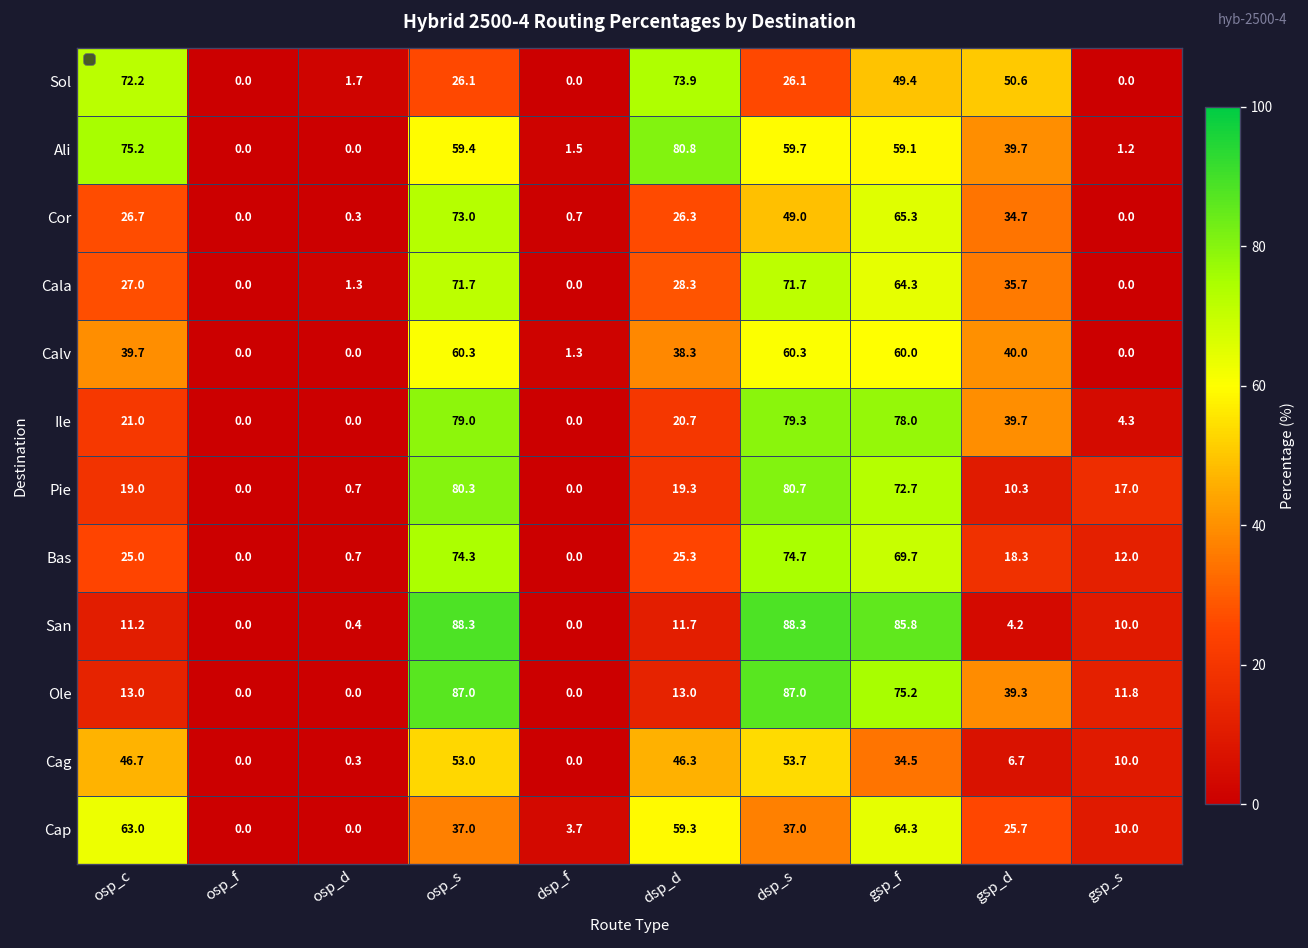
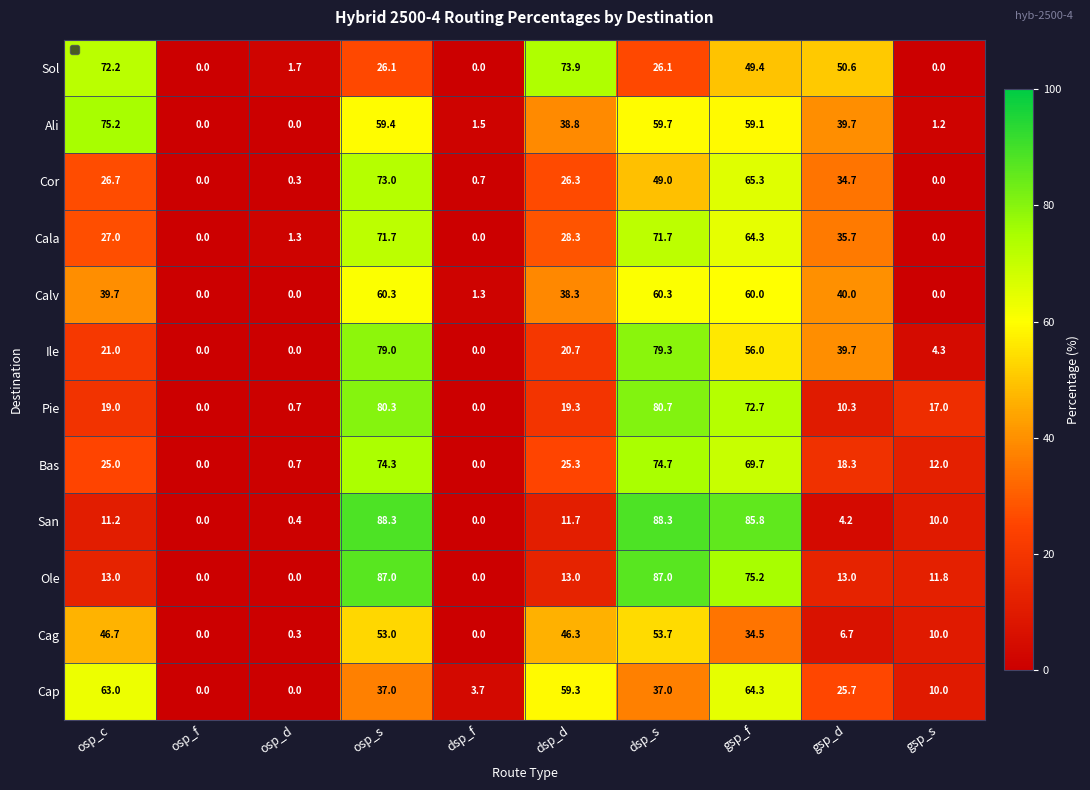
  {
    "Sol": {
      "osp_c": 72.2,
      "osp_f": 0.0,
      "osp_d": 1.7,
      "osp_s": 26.1,
      "dsp_f": 0.0,
      "dsp_d": 73.9,
      "dsp_s": 26.1,
      "gsp_f": 49.4,
      "gsp_d": 50.6,
      "gsp_s": 0.0
    },
    "Ali": {
      "osp_c": 75.2,
      "osp_f": 0.0,
      "osp_d": 0.0,
      "osp_s": 59.4,
      "dsp_f": 1.5,
-     "dsp_d": 80.8,
+     "dsp_d": 38.8,
      "dsp_s": 59.7,
      "gsp_f": 59.1,
      "gsp_d": 39.7,
      "gsp_s": 1.2
    },
    "Cor": {
      "osp_c": 26.7,
      "osp_f": 0.0,
      "osp_d": 0.3,
      "osp_s": 73.0,
      "dsp_f": 0.7,
      "dsp_d": 26.3,
      "dsp_s": 49.0,
      "gsp_f": 65.3,
      "gsp_d": 34.7,
      "gsp_s": 0.0
    },
    "Cala": {
      "osp_c": 27.0,
      "osp_f": 0.0,
      "osp_d": 1.3,
      "osp_s": 71.7,
      "dsp_f": 0.0,
      "dsp_d": 28.3,
      "dsp_s": 71.7,
      "gsp_f": 64.3,
      "gsp_d": 35.7,
      "gsp_s": 0.0
    },
    "Calv": {
      "osp_c": 39.7,
      "osp_f": 0.0,
      "osp_d": 0.0,
      "osp_s": 60.3,
      "dsp_f": 1.3,
      "dsp_d": 38.3,
      "dsp_s": 60.3,
      "gsp_f": 60.0,
      "gsp_d": 40.0,
      "gsp_s": 0.0
    },
    "Ile": {
      "osp_c": 21.0,
      "osp_f": 0.0,
      "osp_d": 0.0,
      "osp_s": 79.0,
      "dsp_f": 0.0,
      "dsp_d": 20.7,
      "dsp_s": 79.3,
-     "gsp_f": 78.0,
+     "gsp_f": 56.0,
      "gsp_d": 39.7,
      "gsp_s": 4.3
    },
    "Pie": {
      "osp_c": 19.0,
      "osp_f": 0.0,
      "osp_d": 0.7,
      "osp_s": 80.3,
      "dsp_f": 0.0,
      "dsp_d": 19.3,
      "dsp_s": 80.7,
      "gsp_f": 72.7,
      "gsp_d": 10.3,
      "gsp_s": 17.0
    },
    "Bas": {
      "osp_c": 25.0,
      "osp_f": 0.0,
      "osp_d": 0.7,
      "osp_s": 74.3,
      "dsp_f": 0.0,
      "dsp_d": 25.3,
      "dsp_s": 74.7,
      "gsp_f": 69.7,
      "gsp_d": 18.3,
      "gsp_s": 12.0
    },
    "San": {
      "osp_c": 11.2,
      "osp_f": 0.0,
      "osp_d": 0.4,
      "osp_s": 88.3,
      "dsp_f": 0.0,
      "dsp_d": 11.7,
      "dsp_s": 88.3,
      "gsp_f": 85.8,
      "gsp_d": 4.2,
      "gsp_s": 10.0
    },
    "Ole": {
      "osp_c": 13.0,
      "osp_f": 0.0,
      "osp_d": 0.0,
      "osp_s": 87.0,
      "dsp_f": 0.0,
      "dsp_d": 13.0,
      "dsp_s": 87.0,
      "gsp_f": 75.2,
-     "gsp_d": 39.3,
+     "gsp_d": 13.0,
      "gsp_s": 11.8
    },
    "Cag": {
      "osp_c": 46.7,
      "osp_f": 0.0,
      "osp_d": 0.3,
      "osp_s": 53.0,
      "dsp_f": 0.0,
      "dsp_d": 46.3,
      "dsp_s": 53.7,
      "gsp_f": 34.5,
      "gsp_d": 6.7,
      "gsp_s": 10.0
    },
    "Cap": {
      "osp_c": 63.0,
      "osp_f": 0.0,
      "osp_d": 0.0,
      "osp_s": 37.0,
      "dsp_f": 3.7,
      "dsp_d": 59.3,
      "dsp_s": 37.0,
      "gsp_f": 64.3,
      "gsp_d": 25.7,
      "gsp_s": 10.0
    }
  }
